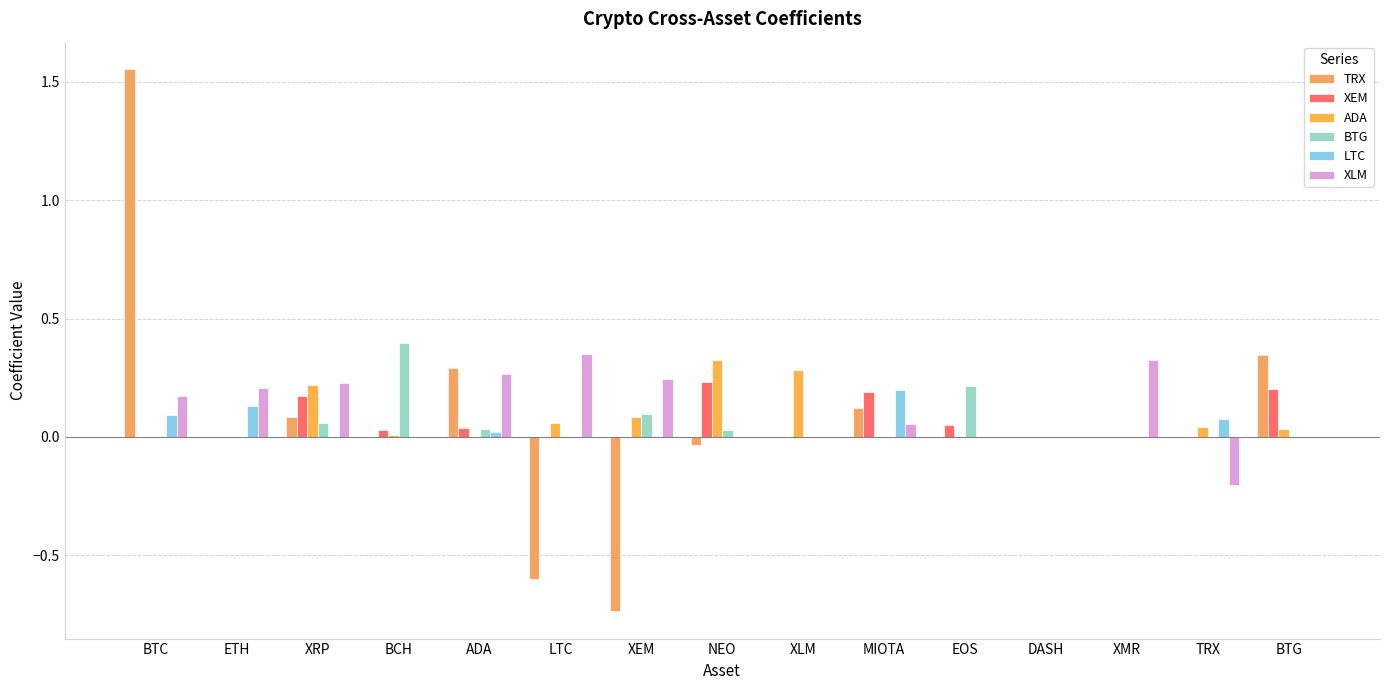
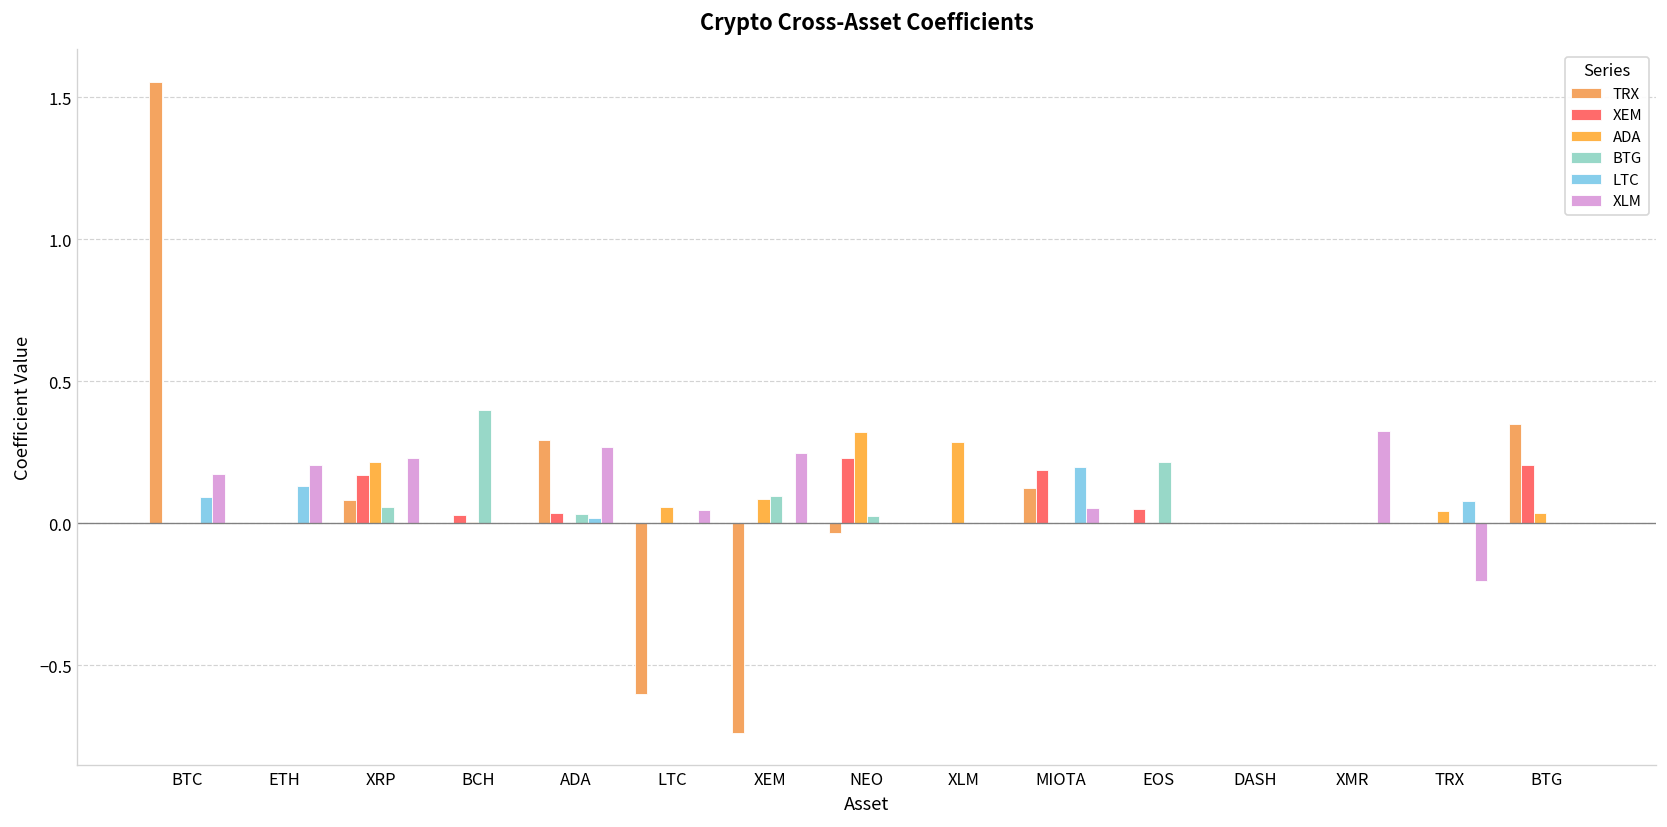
  {
    "XLM": {
      "BTC": 0.17,
      "ETH": 0.21,
      "XRP": 0.23,
      "BCH": 0.00,
      "ADA": 0.27,
-     "LTC": 0.35,
+     "LTC": 0.05,
      "XEM": 0.25,
      "NEO": 0.00,
      "XLM": 0.00,
      "MIOTA": 0.06,
      "EOS": 0.00,
      "DASH": 0.00,
      "XMR": 0.32,
      "TRX": -0.20,
      "BTG": 0.00
    }
  }
